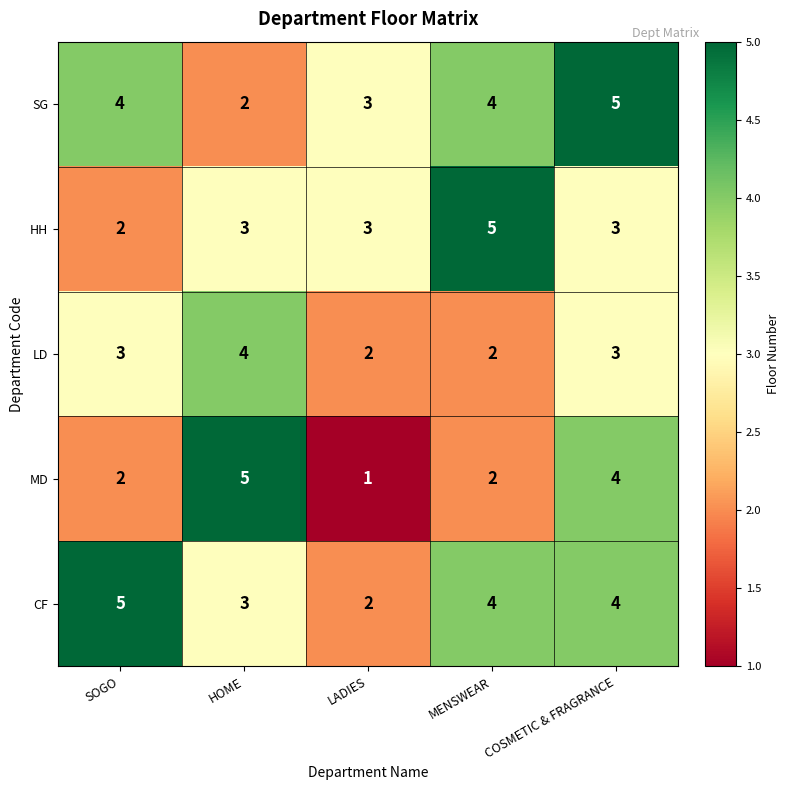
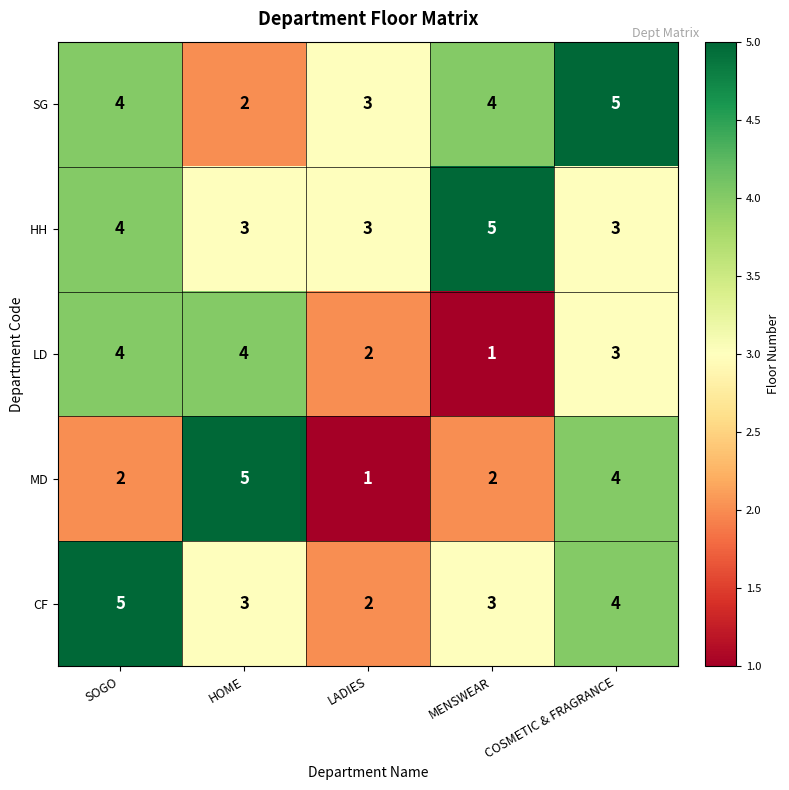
  {
    "SG": {
      "SOGO": 4,
      "HOME": 2,
      "LADIES": 3,
      "MENSWEAR": 4,
      "COSMETIC & FRAGRANCE": 5
    },
    "HH": {
-     "SOGO": 2,
+     "SOGO": 4,
      "HOME": 3,
      "LADIES": 3,
      "MENSWEAR": 5,
      "COSMETIC & FRAGRANCE": 3
    },
    "LD": {
-     "SOGO": 3,
+     "SOGO": 4,
      "HOME": 4,
      "LADIES": 2,
-     "MENSWEAR": 2,
+     "MENSWEAR": 1,
      "COSMETIC & FRAGRANCE": 3
    },
    "MD": {
      "SOGO": 2,
      "HOME": 5,
      "LADIES": 1,
      "MENSWEAR": 2,
      "COSMETIC & FRAGRANCE": 4
    },
    "CF": {
      "SOGO": 5,
      "HOME": 3,
      "LADIES": 2,
-     "MENSWEAR": 4,
+     "MENSWEAR": 3,
      "COSMETIC & FRAGRANCE": 4
    }
  }
